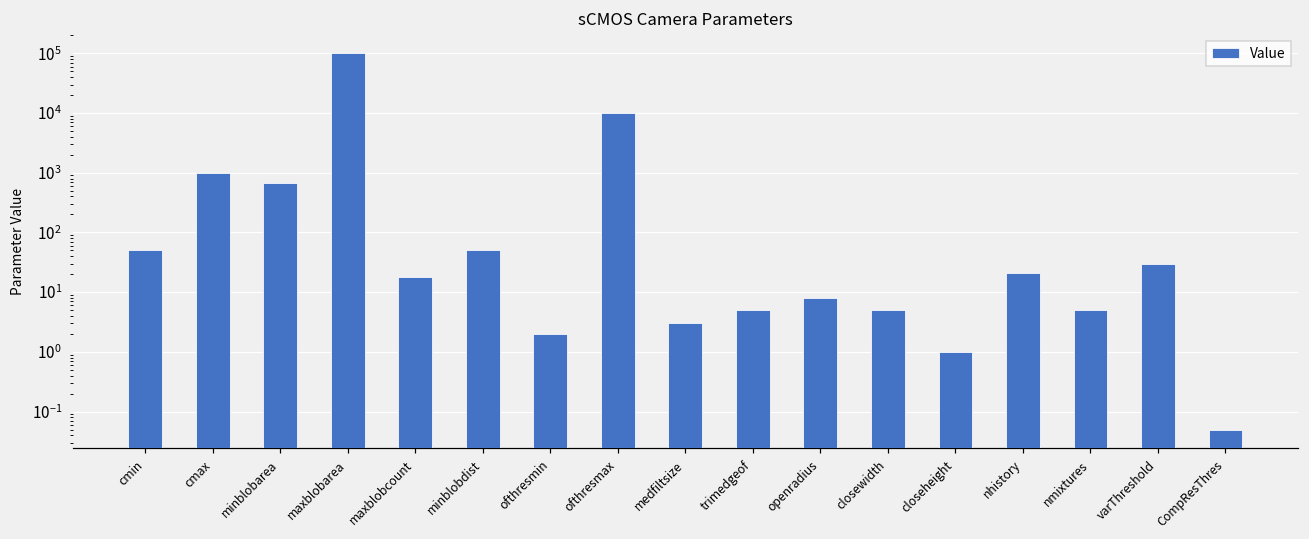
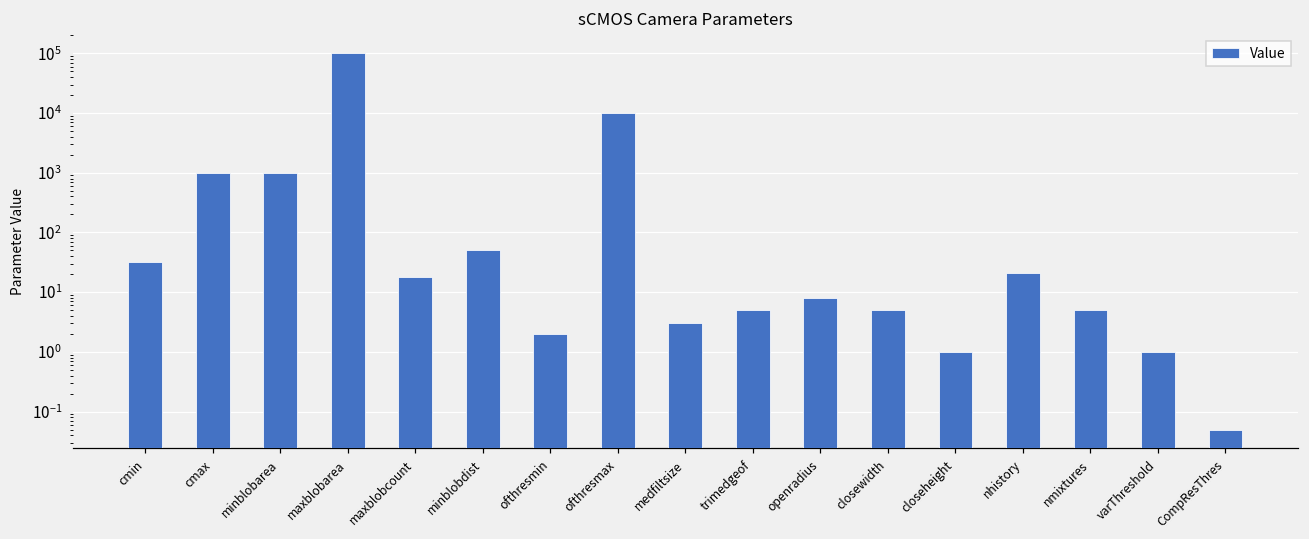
  {
-   "cmin": 50,
+   "cmin": 30,
    "cmax": 1000,
-   "minblobarea": 700,
+   "minblobarea": 1000,
    "maxblobarea": 100000,
    "maxblobcount": 18,
    "minblobdist": 50,
    "ofthresmin": 2,
    "ofthresmax": 10000,
    "medfiltsize": 3,
    "trimedgeof": 5,
    "openradius": 8,
    "closewidth": 5,
    "closeheight": 1,
    "nhistory": 21,
    "nmixtures": 5,
-   "varThreshold": 30,
+   "varThreshold": 1,
    "CompResThres": 0.05
  }
